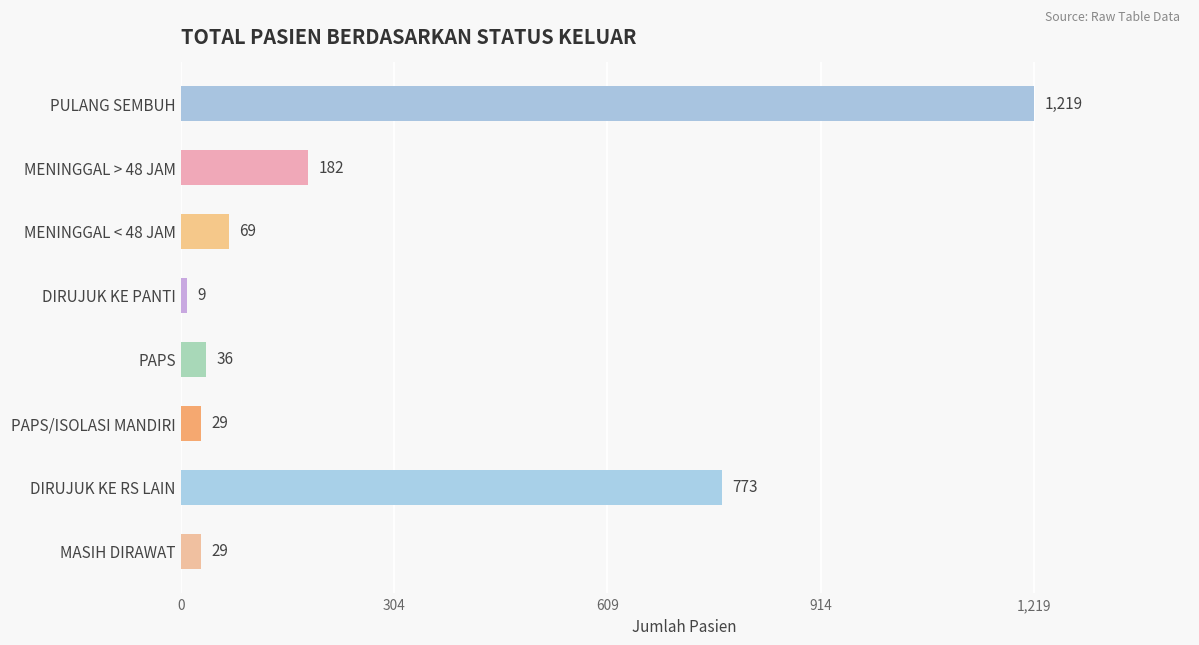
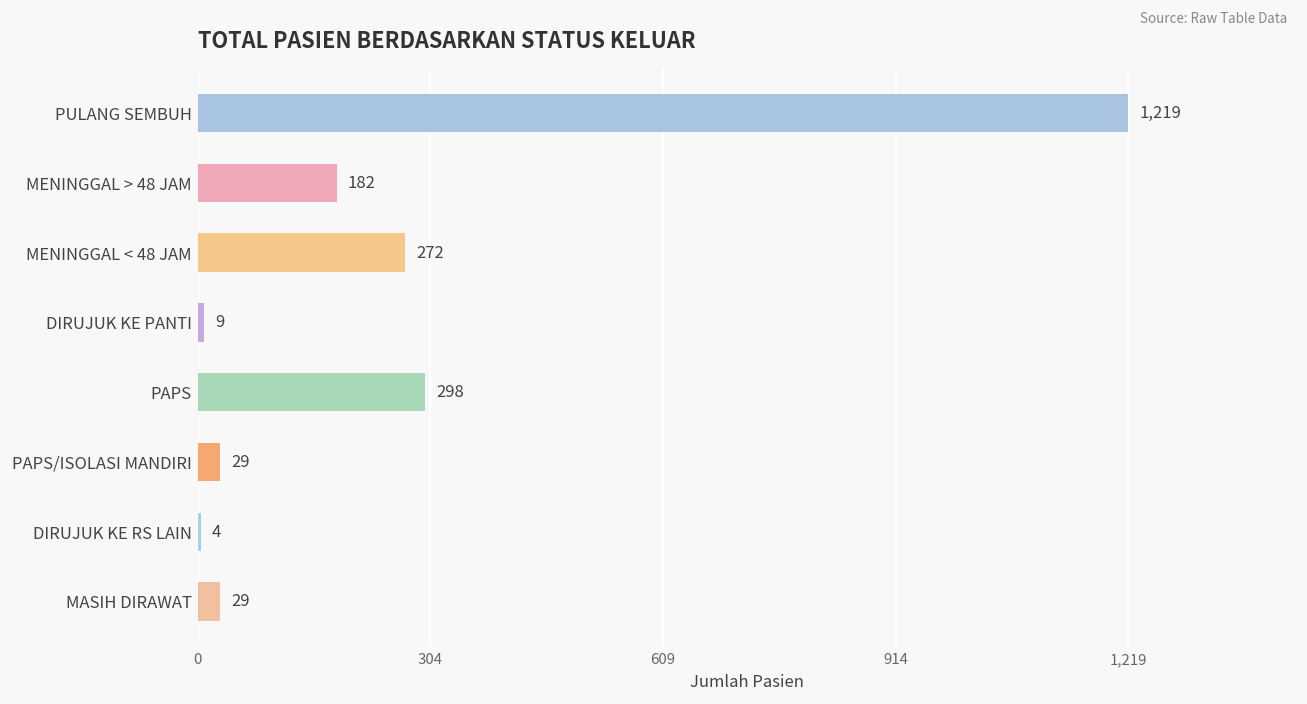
  {
    "PULANG SEMBUH": "1,219",
    "MENINGGAL > 48 JAM": "182",
-   "MENINGGAL < 48 JAM": "69",
+   "MENINGGAL < 48 JAM": "272",
    "DIRUJUK KE PANTI": "9",
-   "PAPS": "36",
+   "PAPS": "298",
    "PAPS/ISOLASI MANDIRI": "29",
-   "DIRUJUK KE RS LAIN": "773",
+   "DIRUJUK KE RS LAIN": "4",
    "MASIH DIRAWAT": "29"
  }
